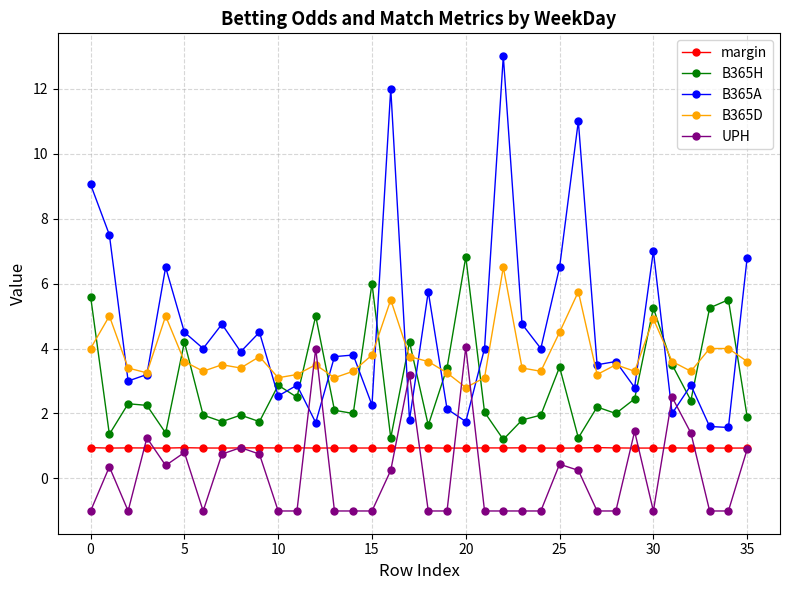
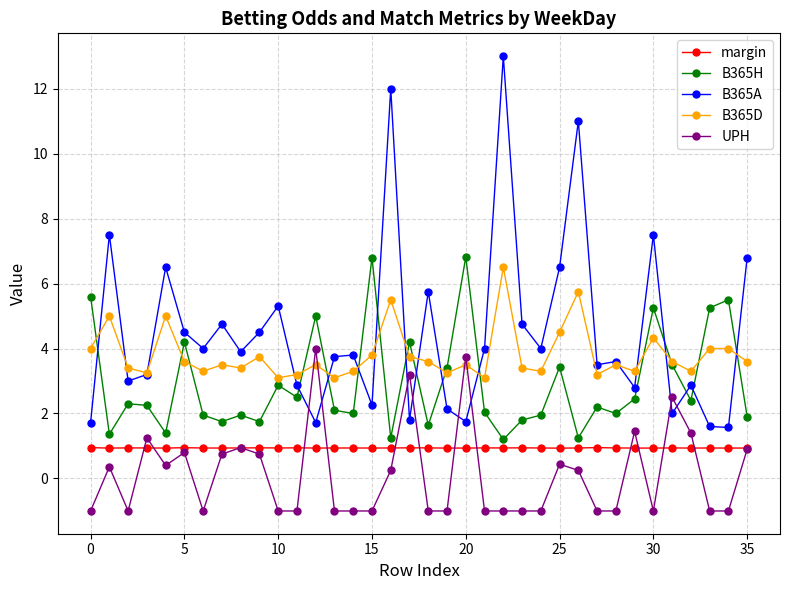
  {
    "margin": {
      "0": 0.9,
      "5": 0.9,
      "10": 0.9,
      "15": 0.9,
      "20": 0.9,
      "25": 0.9,
      "30": 0.9
    },
    "B365H": {
      "0": 5.6,
      "5": 4.2,
      "10": 2.9,
-     "15": 6.0,
+     "15": 6.8,
      "20": 6.8,
      "25": 3.4,
      "30": 5.3,
      "35": 1.9
    },
    "B365A": {
-     "0": 9.1,
+     "0": 1.7,
      "5": 4.5,
-     "10": 2.5,
+     "10": 5.3,
      "15": 2.3,
      "20": 1.8,
      "25": 6.5,
-     "30": 7.0,
+     "30": 7.5,
      "35": 6.8
    },
    "B365D": {
      "0": 4.0,
      "5": 3.6,
      "10": 3.1,
      "15": 3.8,
-     "20": 2.8,
+     "20": 3.5,
      "25": 4.5,
-     "30": 4.9,
+     "30": 4.3,
      "35": 3.6
    },
    "UPH": {
      "0": -1.0,
      "5": 0.8,
      "10": -1.0,
      "15": -1.0,
-     "20": 4.0,
+     "20": 3.8,
      "25": 0.4,
      "30": -1.0
    }
  }
